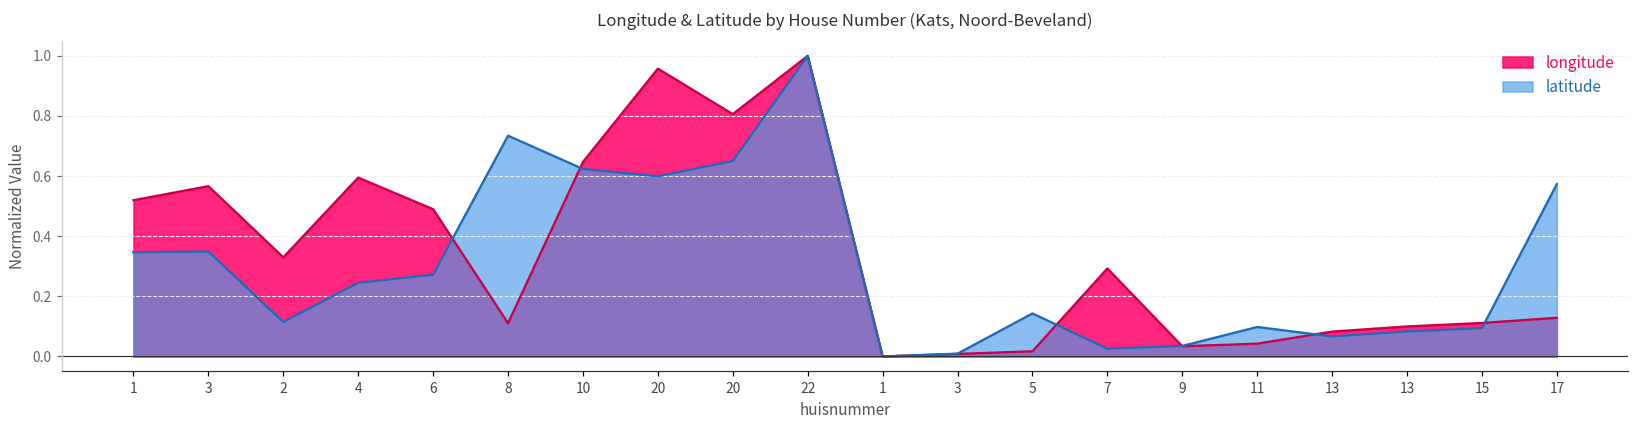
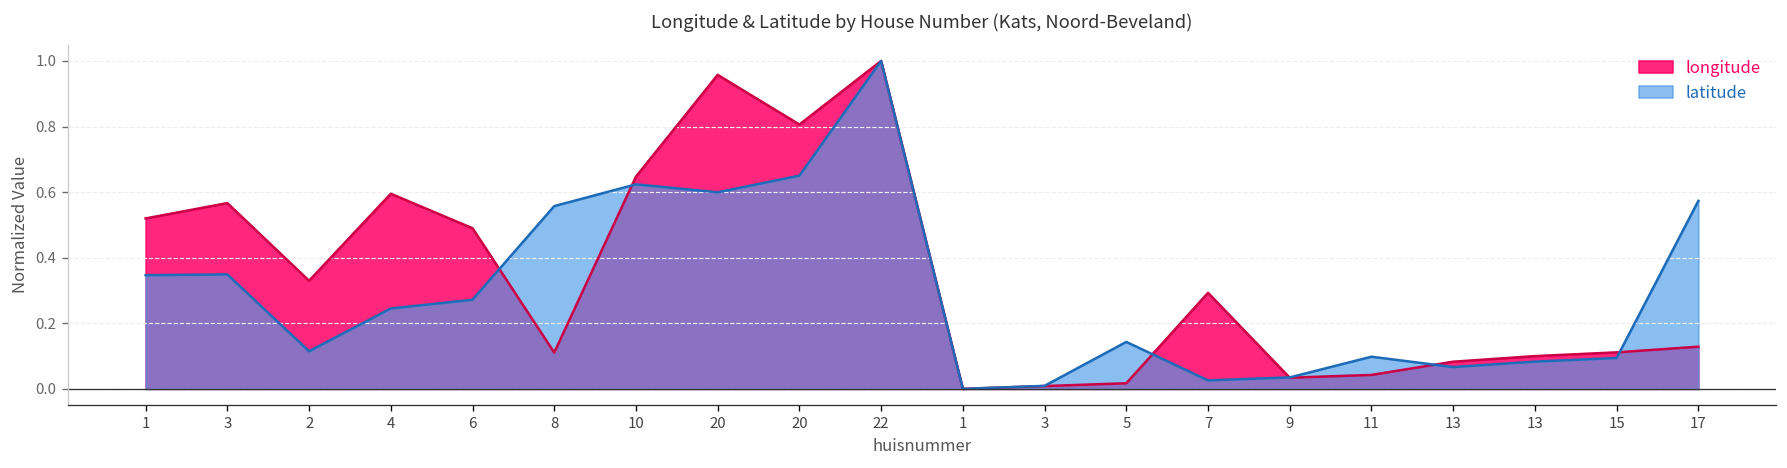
  {
    "longitude": {
      "2": 0.33,
      "4": 0.60,
      "6": 0.49,
      "8": 0.11,
      "10": 0.65,
      "5": 0.02,
      "7": 0.29,
      "11": 0.04,
      "15": 0.11,
      "17": 0.13
    },
    "latitude": {
      "2": 0.11,
      "4": 0.25,
      "6": 0.27,
-     "8": 0.73,
+     "8": 0.56,
      "10": 0.62,
      "5": 0.14,
      "7": 0.03,
      "11": 0.10,
      "15": 0.09,
      "17": 0.57
    }
  }
